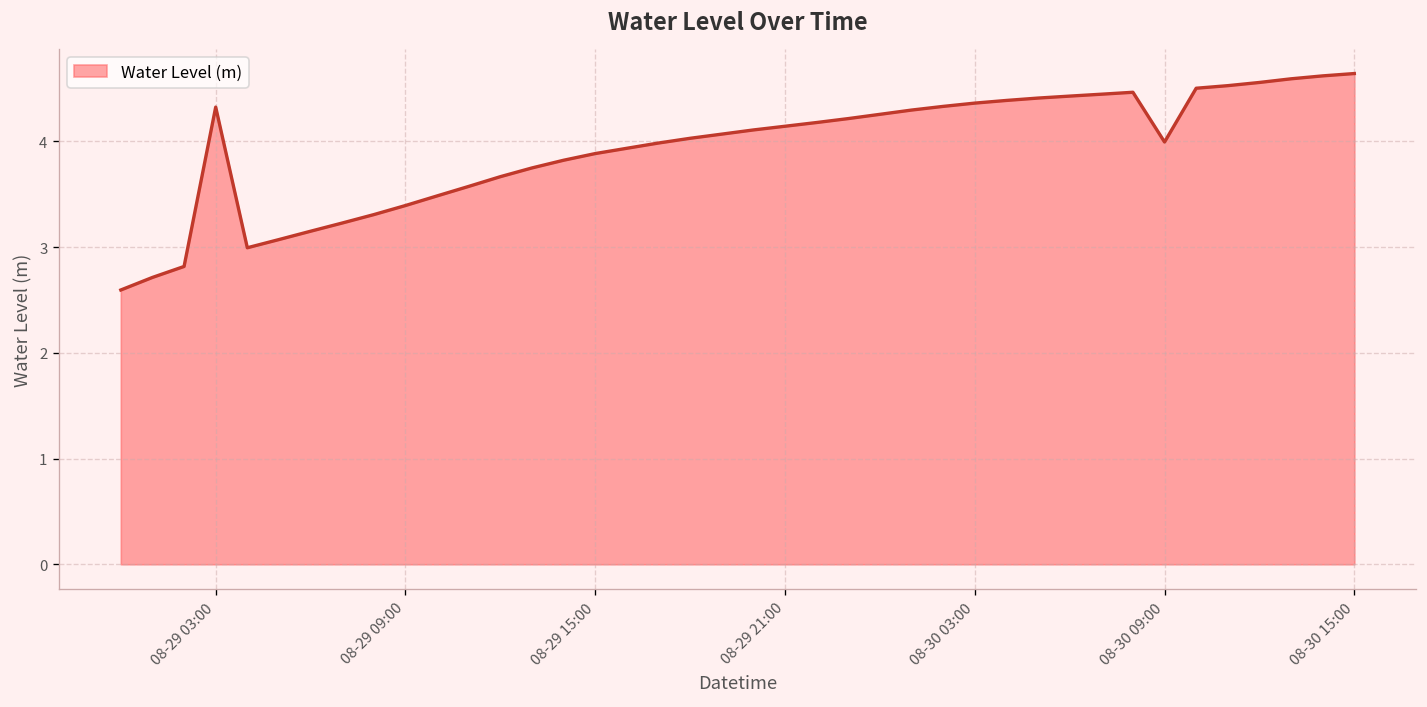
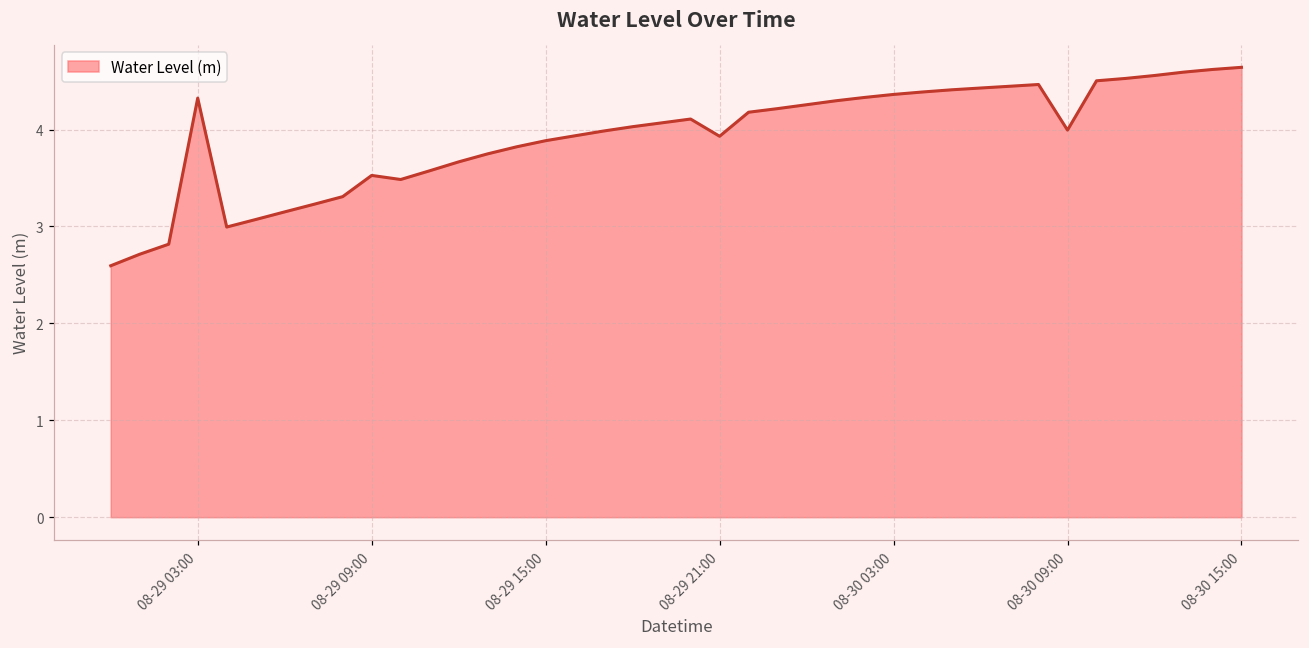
  {
    "08-29 03:00": 4.3,
-   "08-29 09:00": 3.4,
+   "08-29 09:00": 3.5,
    "08-29 15:00": 3.9,
-   "08-29 21:00": 4.1,
+   "08-29 21:00": 3.9,
    "08-30 03:00": 4.4,
    "08-30 09:00": 4.0,
    "08-30 15:00": 4.6
  }
